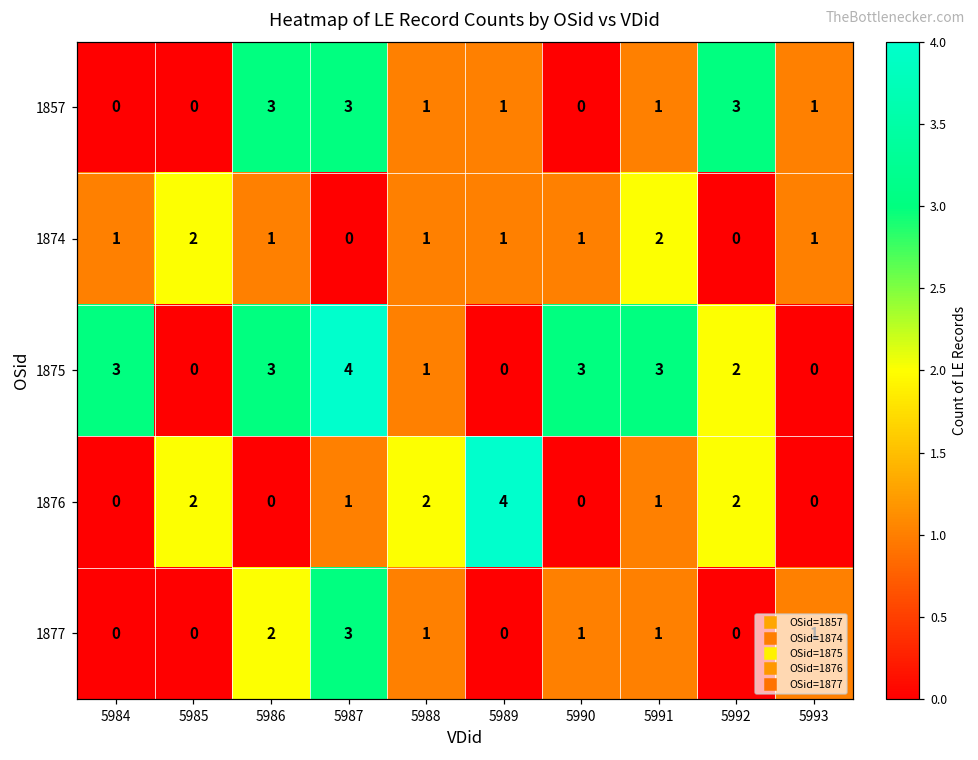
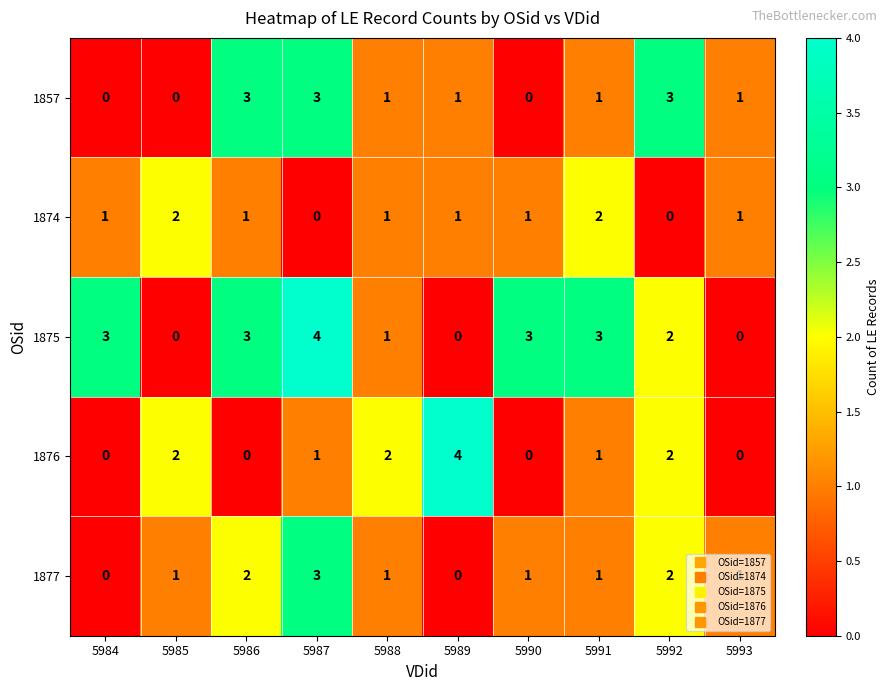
  {
    "1857": {
      "5984": 0,
      "5985": 0,
      "5986": 3,
      "5987": 3,
      "5988": 1,
      "5989": 1,
      "5990": 0,
      "5991": 1,
      "5992": 3,
      "5993": 1
    },
    "1874": {
      "5984": 1,
      "5985": 2,
      "5986": 1,
      "5987": 0,
      "5988": 1,
      "5989": 1,
      "5990": 1,
      "5991": 2,
      "5992": 0,
      "5993": 1
    },
    "1875": {
      "5984": 3,
      "5985": 0,
      "5986": 3,
      "5987": 4,
      "5988": 1,
      "5989": 0,
      "5990": 3,
      "5991": 3,
      "5992": 2,
      "5993": 0
    },
    "1876": {
      "5984": 0,
      "5985": 2,
      "5986": 0,
      "5987": 1,
      "5988": 2,
      "5989": 4,
      "5990": 0,
      "5991": 1,
      "5992": 2,
      "5993": 0
    },
    "1877": {
      "5984": 0,
-     "5985": 0,
+     "5985": 1,
      "5986": 2,
      "5987": 3,
      "5988": 1,
      "5989": 0,
      "5990": 1,
      "5991": 1,
-     "5992": 0
+     "5992": 2
    }
  }
